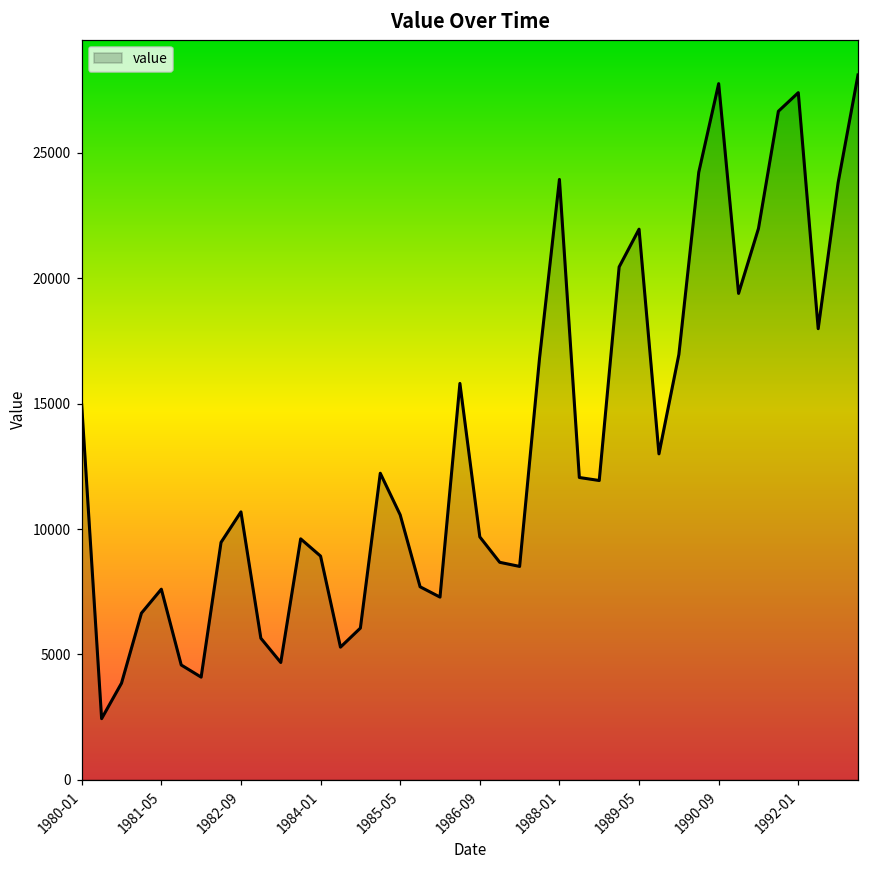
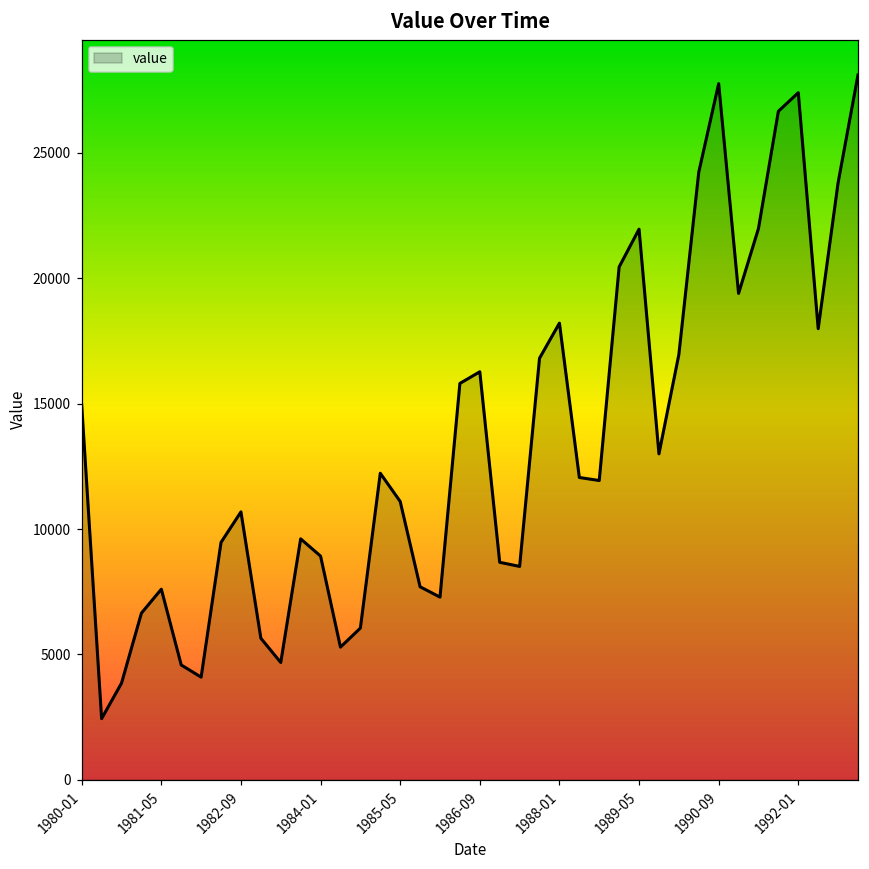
  {
    "1980-01": 14900,
    "1981-05": 7600,
    "1982-09": 10700,
    "1984-01": 8900,
-   "1985-05": 10600,
-   "1986-09": 9700,
-   "1988-01": 23900,
+   "1985-05": 11100,
+   "1986-09": 16300,
+   "1988-01": 18200,
    "1989-05": 22000,
    "1990-09": 27800,
    "1992-01": 27400
  }
